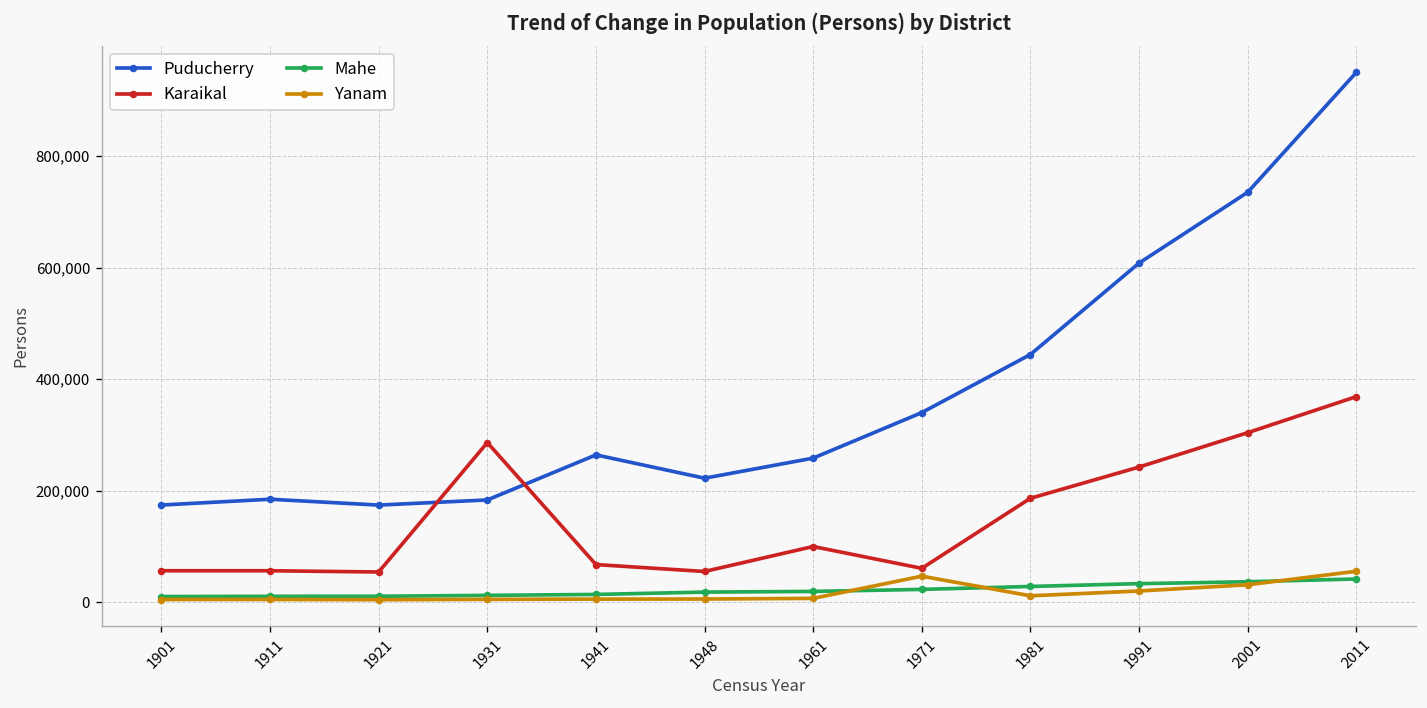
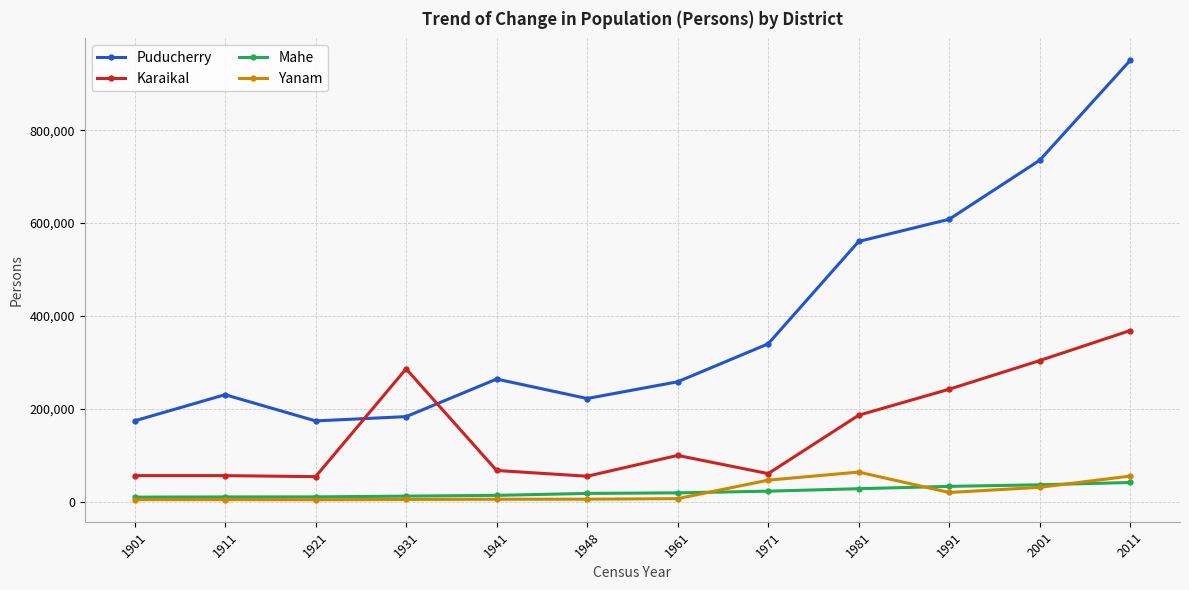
  {
    "Puducherry": {
      "1901": "170,000",
-     "1911": "180,000",
+     "1911": "230,000",
      "1921": "170,000",
      "1931": "180,000",
      "1941": "260,000",
      "1948": "220,000",
      "1961": "260,000",
      "1971": "340,000",
-     "1981": "440,000",
+     "1981": "560,000",
      "1991": "610,000",
      "2001": "740,000",
      "2011": "950,000"
    },
    "Karaikal": {
      "1901": "60,000",
      "1911": "60,000",
      "1921": "50,000",
      "1931": "290,000",
      "1941": "70,000",
      "1948": "60,000",
      "1961": "100,000",
      "1971": "60,000",
      "1981": "190,000",
      "1991": "240,000",
      "2001": "300,000",
      "2011": "370,000"
    },
    "Mahe": {
      "1911": "10,000",
      "1921": "10,000",
      "1931": "10,000",
      "1941": "10,000",
      "1948": "20,000",
      "1961": "20,000",
      "1971": "20,000",
      "1981": "30,000",
      "1991": "30,000",
      "2011": "40,000"
    },
    "Yanam": {
      "1911": "10,000",
      "1921": "0",
      "1931": "10,000",
      "1941": "10,000",
      "1948": "10,000",
      "1961": "10,000",
      "1971": "50,000",
-     "1981": "10,000",
+     "1981": "60,000",
      "1991": "20,000",
      "2011": "60,000"
    }
  }
